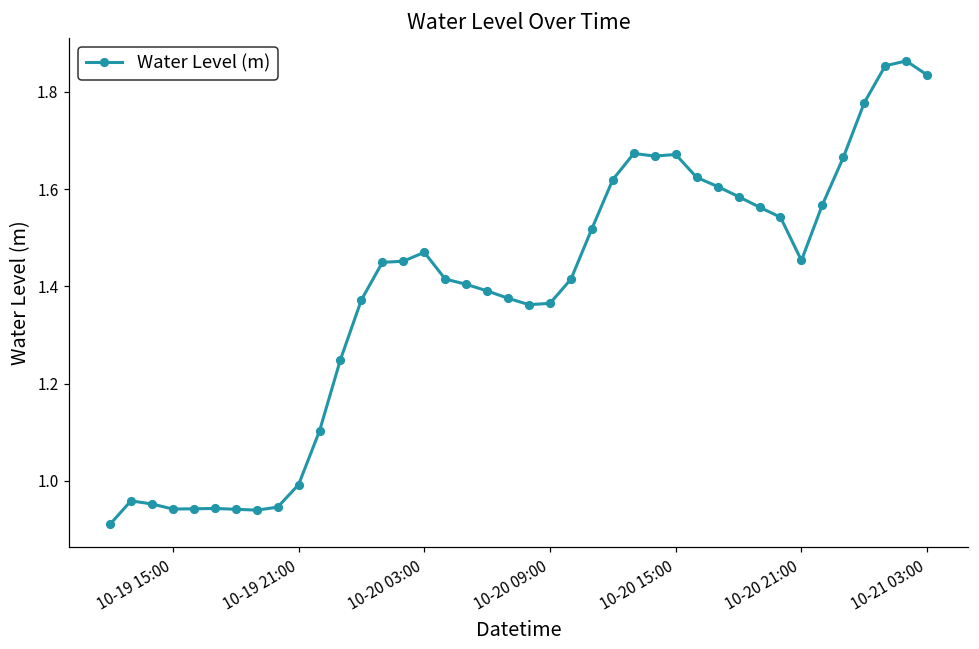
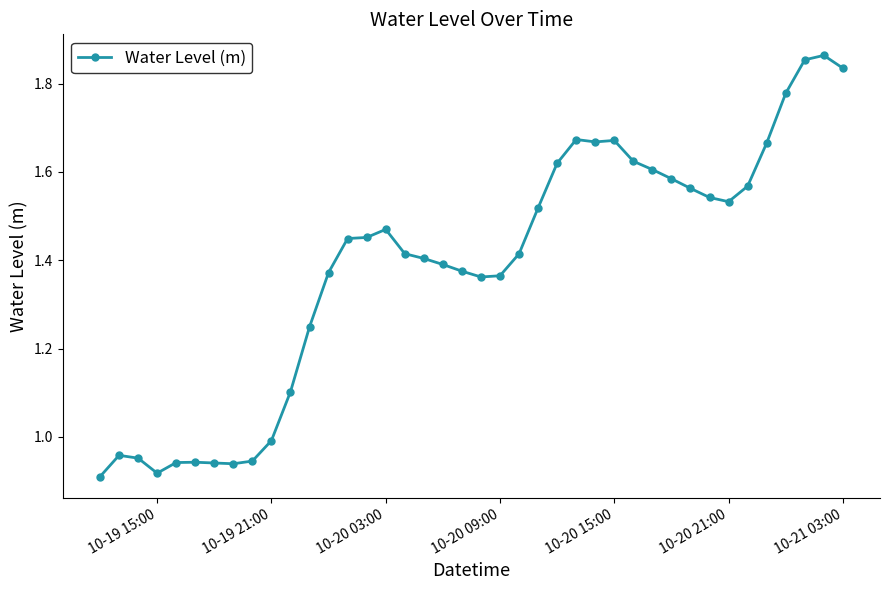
  {
-   "10-19 15:00": 0.94,
+   "10-19 15:00": 0.92,
    "10-19 21:00": 0.99,
    "10-20 03:00": 1.47,
    "10-20 09:00": 1.37,
    "10-20 15:00": 1.67,
-   "10-20 21:00": 1.45,
+   "10-20 21:00": 1.53,
    "10-21 03:00": 1.84
  }
